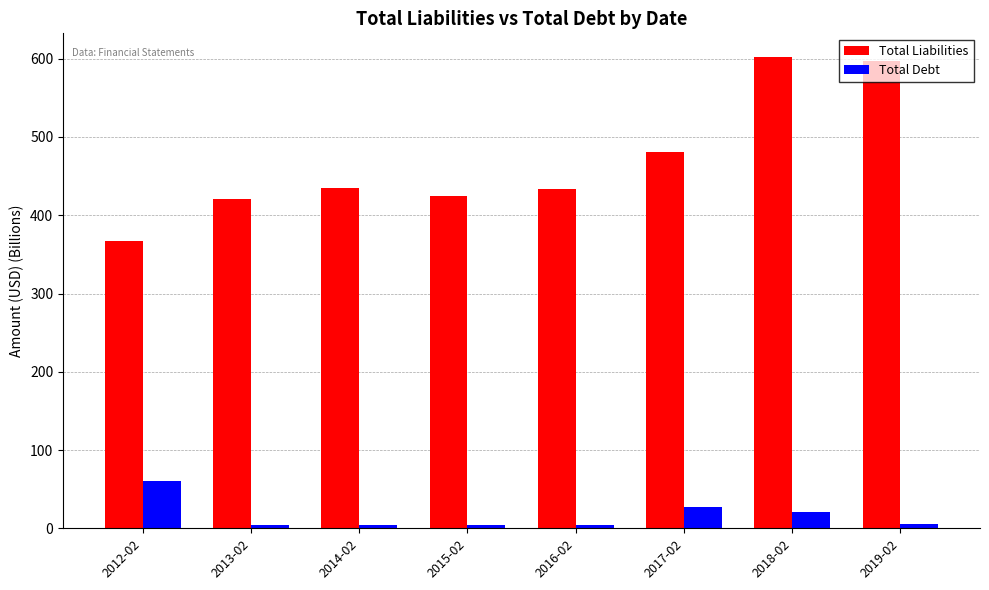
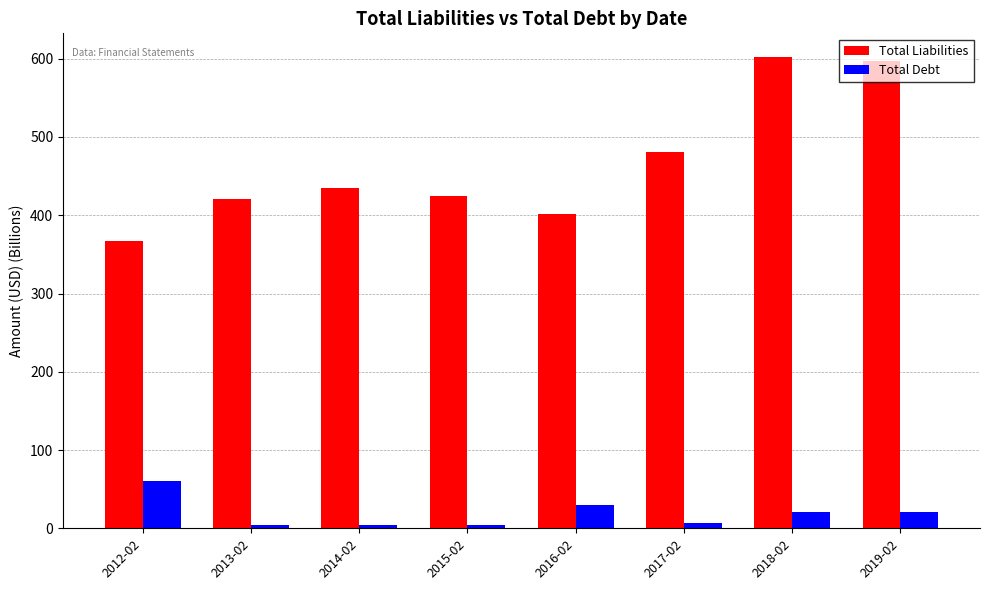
  {
    "Total Liabilities": {
      "2012-02": 370,
      "2013-02": 420,
      "2014-02": 430,
      "2015-02": 420,
-     "2016-02": 430,
+     "2016-02": 400,
      "2017-02": 480,
      "2018-02": 600
    },
    "Total Debt": {
      "2012-02": 60,
      "2013-02": 0,
      "2014-02": 0,
      "2015-02": 0,
-     "2016-02": 0,
-     "2017-02": 30,
+     "2016-02": 30,
+     "2017-02": 10,
      "2018-02": 20,
-     "2019-02": 10
+     "2019-02": 20
    }
  }
